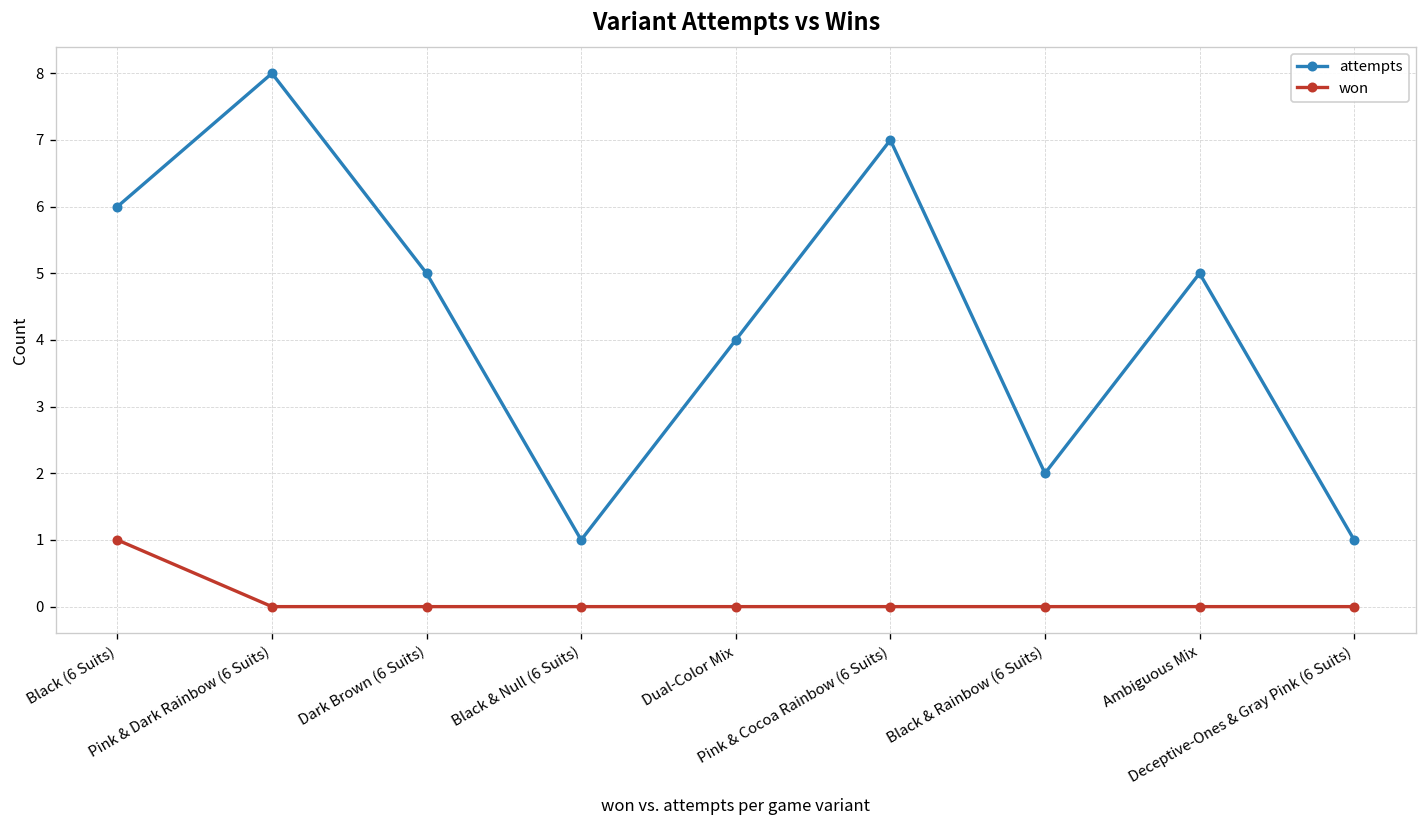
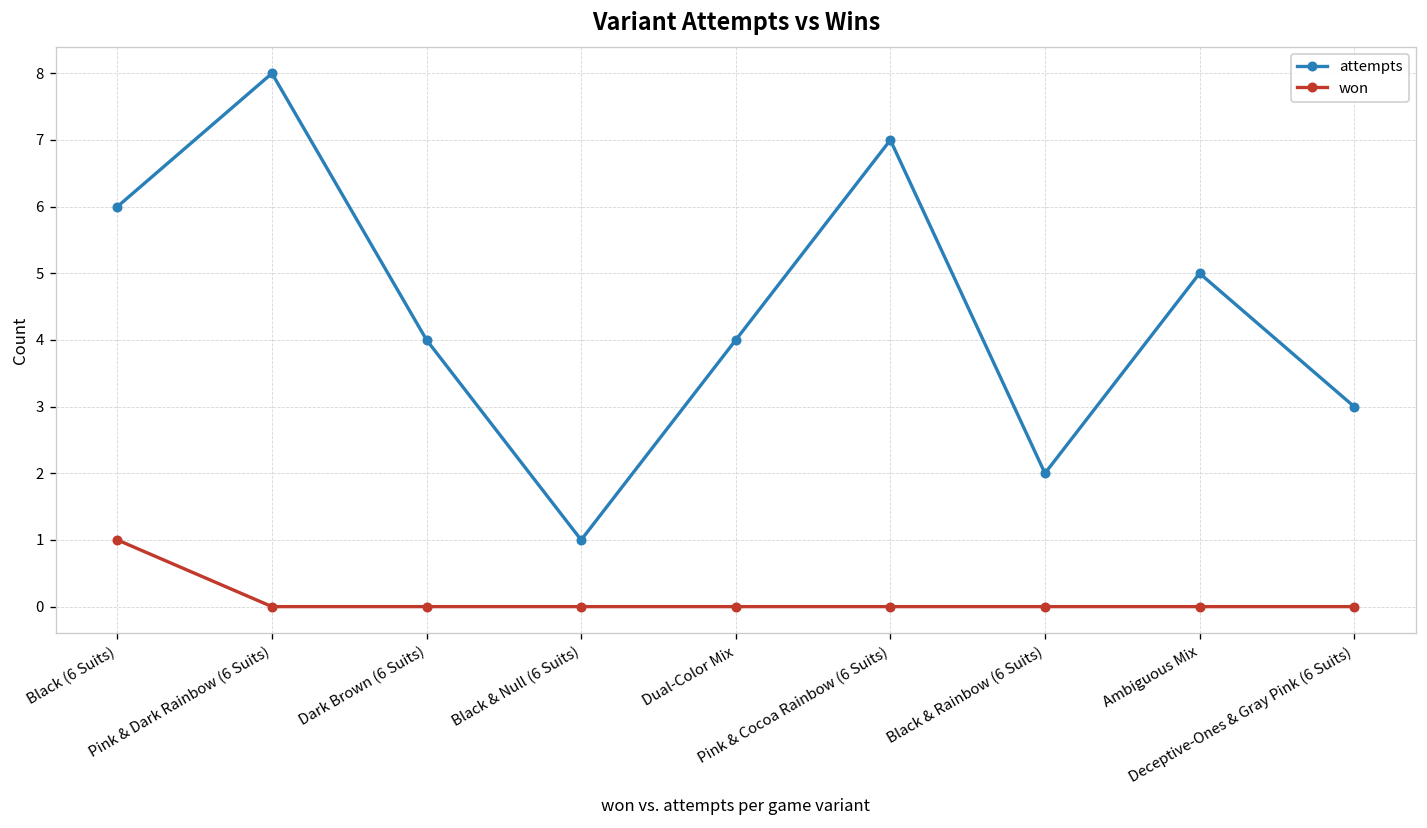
  {
    "attempts": {
      "Black (6 Suits)": 6,
      "Pink & Dark Rainbow (6 Suits)": 8,
-     "Dark Brown (6 Suits)": 5,
+     "Dark Brown (6 Suits)": 4,
      "Black & Null (6 Suits)": 1,
      "Dual-Color Mix": 4,
      "Pink & Cocoa Rainbow (6 Suits)": 7,
      "Black & Rainbow (6 Suits)": 2,
      "Ambiguous Mix": 5,
-     "Deceptive-Ones & Gray Pink (6 Suits)": 1
+     "Deceptive-Ones & Gray Pink (6 Suits)": 3
    },
    "won": {
      "Black (6 Suits)": 1,
      "Pink & Dark Rainbow (6 Suits)": 0,
      "Dark Brown (6 Suits)": 0,
      "Black & Null (6 Suits)": 0,
      "Dual-Color Mix": 0,
      "Pink & Cocoa Rainbow (6 Suits)": 0,
      "Black & Rainbow (6 Suits)": 0,
      "Ambiguous Mix": 0,
      "Deceptive-Ones & Gray Pink (6 Suits)": 0
    }
  }
